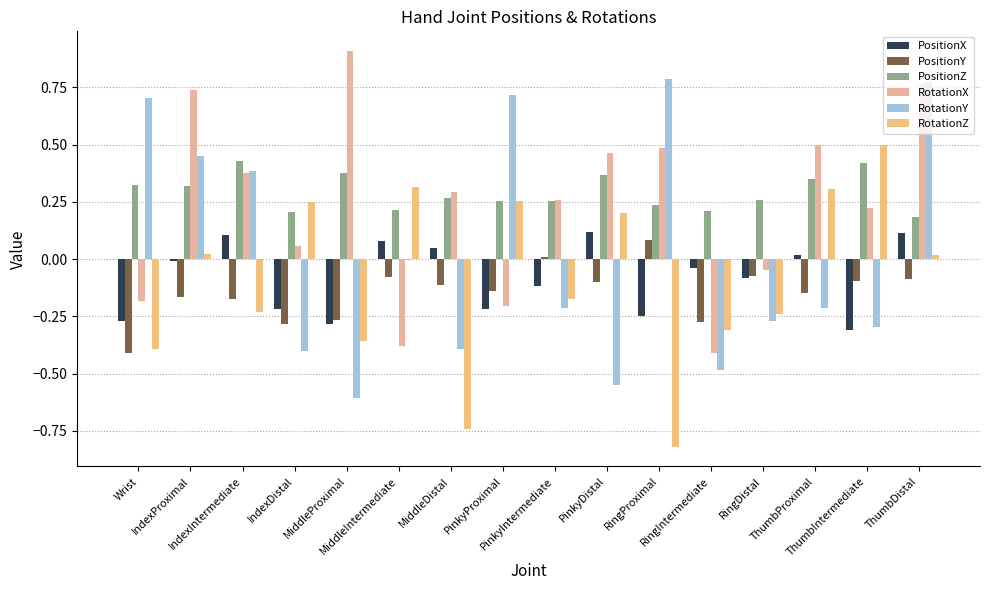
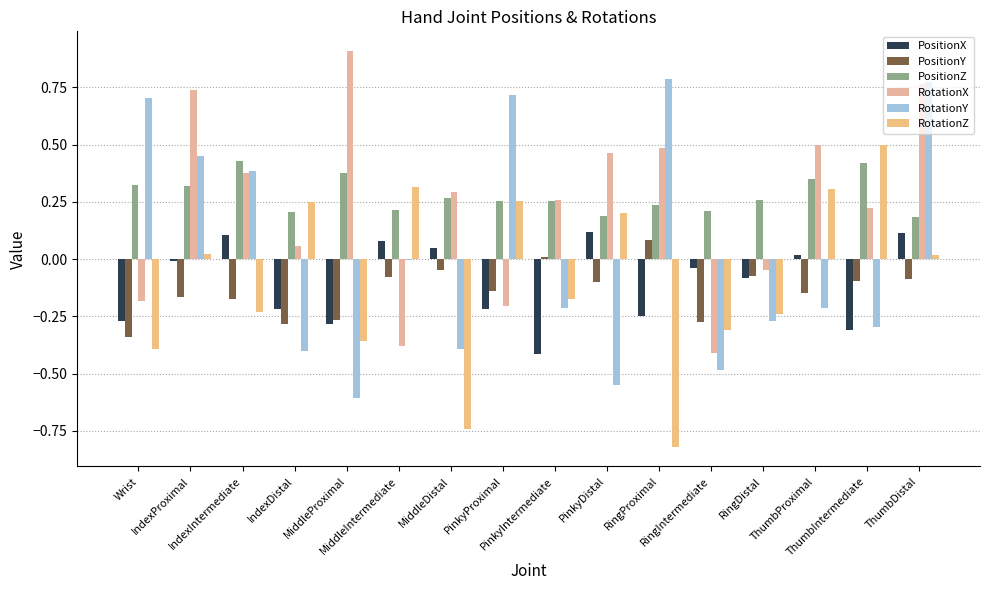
  {
    "PositionX": {
      "Wrist": -0.27,
      "IndexIntermediate": 0.11,
      "IndexDistal": -0.22,
      "MiddleProximal": -0.28,
      "MiddleIntermediate": 0.08,
      "MiddleDistal": 0.05,
      "PinkyProximal": -0.22,
-     "PinkyIntermediate": -0.12,
+     "PinkyIntermediate": -0.42,
      "PinkyDistal": 0.12,
      "RingProximal": -0.25,
      "RingIntermediate": -0.04,
      "RingDistal": -0.08,
      "ThumbProximal": 0.02,
      "ThumbIntermediate": -0.31,
      "ThumbDistal": 0.12
    },
    "PositionY": {
-     "Wrist": -0.41,
+     "Wrist": -0.34,
      "IndexProximal": -0.16,
      "IndexIntermediate": -0.17,
      "IndexDistal": -0.28,
      "MiddleProximal": -0.27,
      "MiddleIntermediate": -0.08,
-     "MiddleDistal": -0.11,
+     "MiddleDistal": -0.05,
      "PinkyProximal": -0.14,
      "PinkyDistal": -0.10,
      "RingProximal": 0.08,
      "RingIntermediate": -0.27,
      "RingDistal": -0.07,
      "ThumbProximal": -0.15,
      "ThumbIntermediate": -0.10,
      "ThumbDistal": -0.09
    },
    "PositionZ": {
      "Wrist": 0.32,
      "IndexProximal": 0.32,
      "IndexIntermediate": 0.43,
      "IndexDistal": 0.21,
      "MiddleProximal": 0.38,
      "MiddleIntermediate": 0.22,
      "MiddleDistal": 0.27,
      "PinkyProximal": 0.25,
      "PinkyIntermediate": 0.25,
-     "PinkyDistal": 0.37,
+     "PinkyDistal": 0.19,
      "RingProximal": 0.24,
      "RingIntermediate": 0.21,
      "RingDistal": 0.26,
      "ThumbProximal": 0.35,
      "ThumbIntermediate": 0.42,
      "ThumbDistal": 0.18
    },
    "RotationY": {
      "Wrist": 0.70,
      "IndexProximal": 0.45,
      "IndexIntermediate": 0.39,
      "IndexDistal": -0.40,
      "MiddleProximal": -0.60,
      "MiddleDistal": -0.39,
      "PinkyProximal": 0.72,
      "PinkyIntermediate": -0.21,
      "PinkyDistal": -0.55,
      "RingProximal": 0.79,
      "RingIntermediate": -0.48,
      "RingDistal": -0.27,
      "ThumbProximal": -0.21,
      "ThumbIntermediate": -0.30
    }
  }
